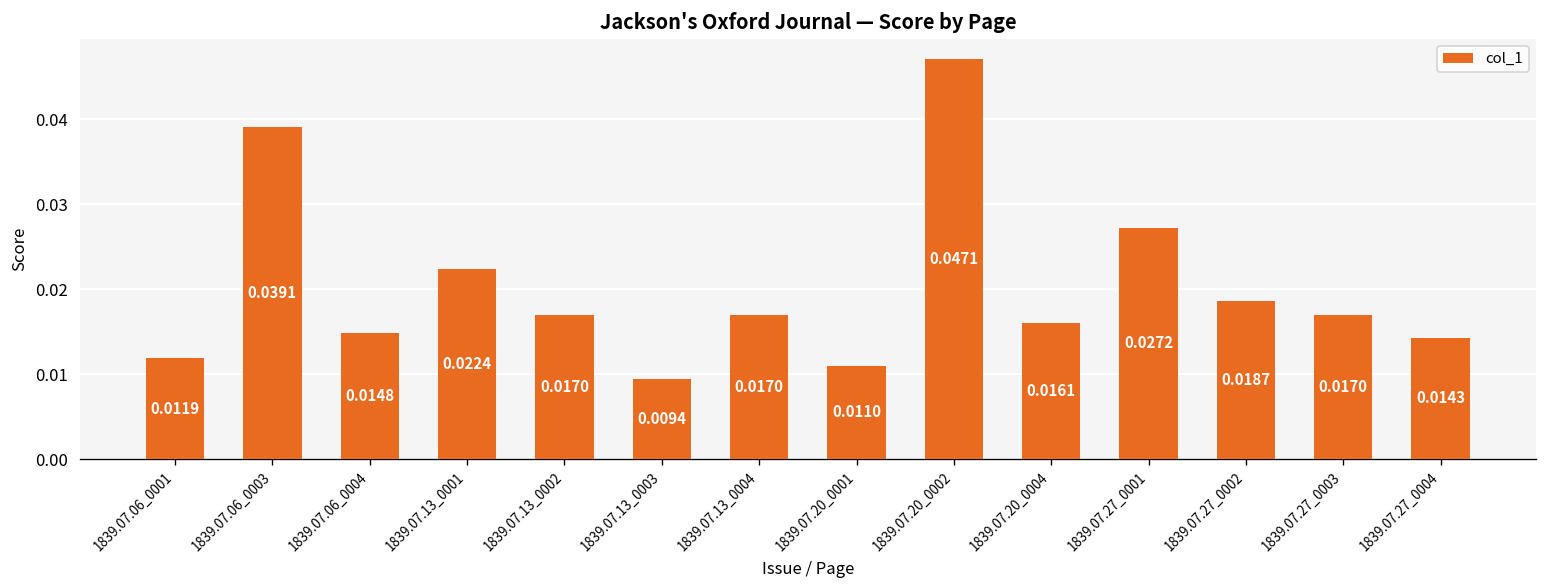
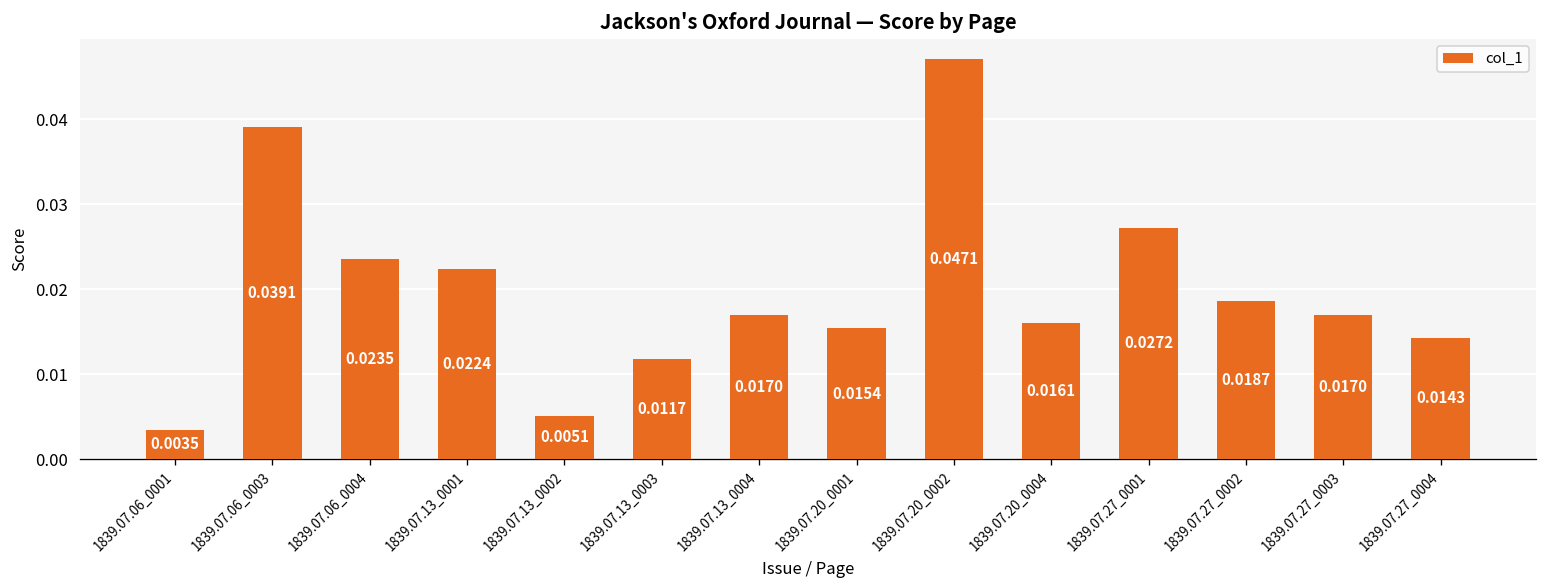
  {
-   "1839.07.06_0001": 0.0119,
+   "1839.07.06_0001": 0.0035,
    "1839.07.06_0003": 0.0391,
-   "1839.07.06_0004": 0.0148,
+   "1839.07.06_0004": 0.0235,
    "1839.07.13_0001": 0.0224,
-   "1839.07.13_0002": 0.0170,
-   "1839.07.13_0003": 0.0094,
+   "1839.07.13_0002": 0.0051,
+   "1839.07.13_0003": 0.0117,
    "1839.07.13_0004": 0.0170,
-   "1839.07.20_0001": 0.0110,
+   "1839.07.20_0001": 0.0154,
    "1839.07.20_0002": 0.0471,
    "1839.07.20_0004": 0.0161,
    "1839.07.27_0001": 0.0272,
    "1839.07.27_0002": 0.0187,
    "1839.07.27_0003": 0.0170,
    "1839.07.27_0004": 0.0143
  }
